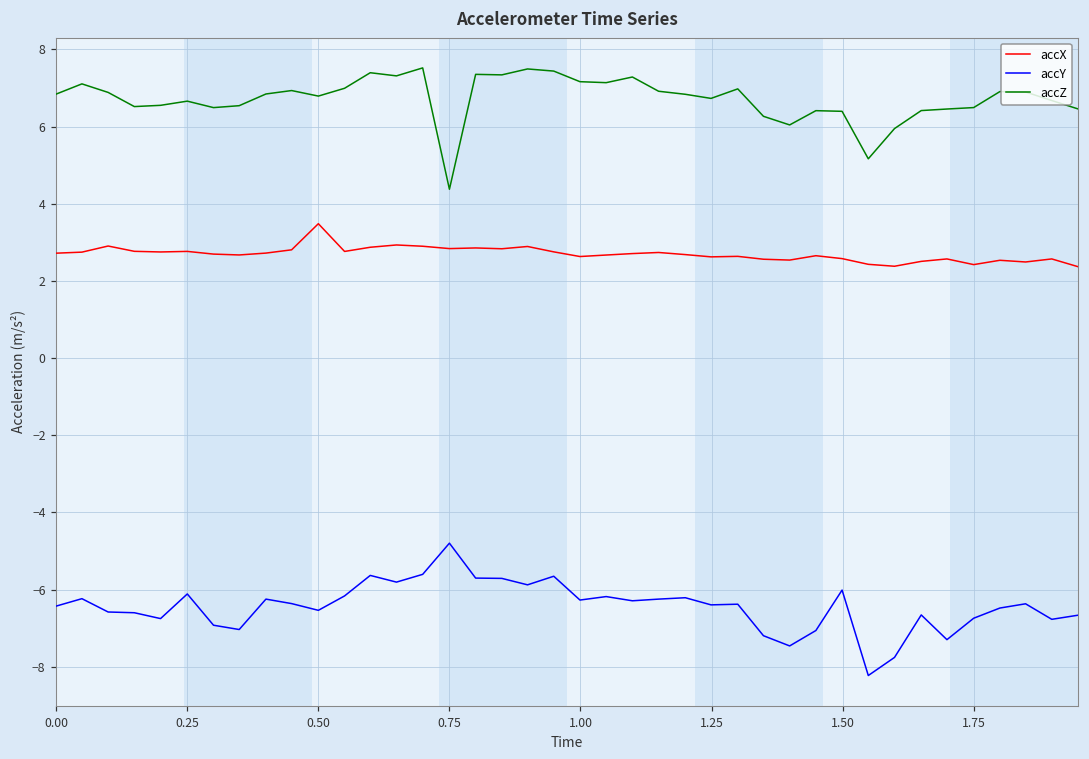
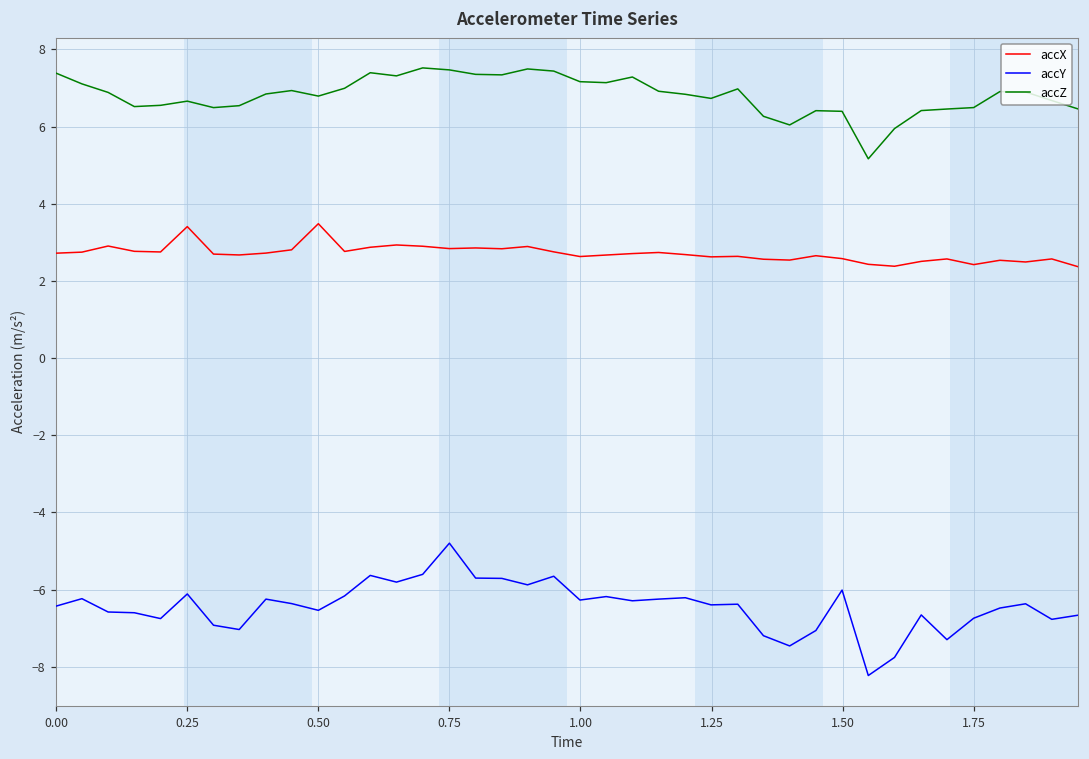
  {
    "accX": {
      "0.00": 2.7,
-     "0.25": 2.8,
+     "0.25": 3.4,
      "0.50": 3.5,
      "0.75": 2.8,
      "1.75": 2.4
    },
    "accY": {
      "0.00": -6.4,
      "0.25": -6.1,
      "0.50": -6.5,
      "0.75": -4.8,
      "1.75": -6.7
    },
    "accZ": {
-     "0.00": 6.8,
+     "0.00": 7.4,
      "0.25": 6.7,
      "0.50": 6.8,
-     "0.75": 4.4,
+     "0.75": 7.5,
      "1.75": 6.5
    }
  }
